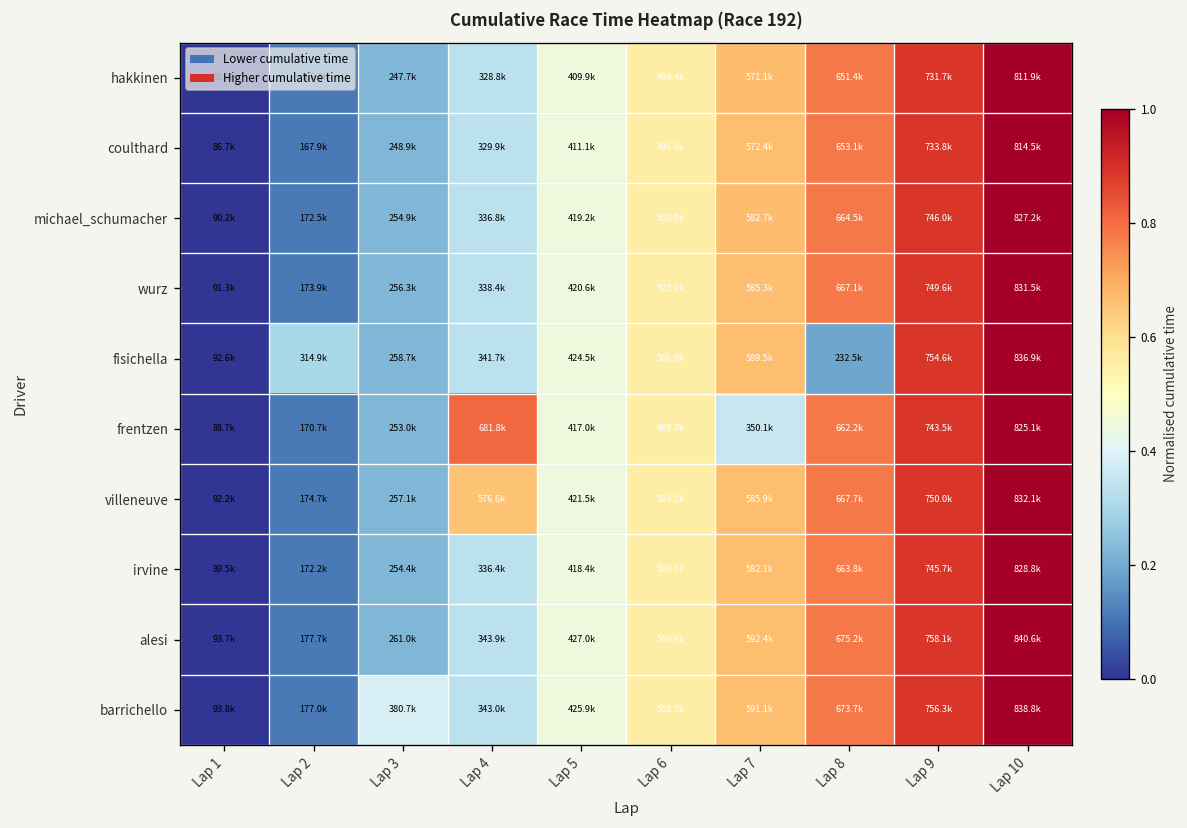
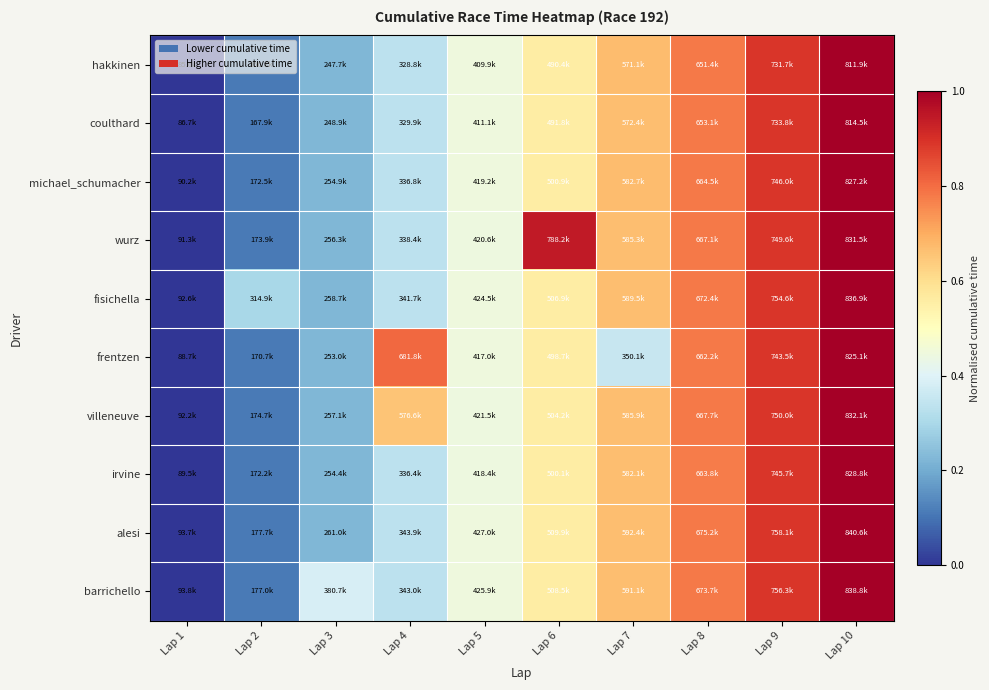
  {
    "hakkinen": {
      "Lap 3": "247.7k",
      "Lap 4": "328.8k",
      "Lap 5": "409.9k",
      "Lap 6": "490.4k",
      "Lap 7": "571.1k",
      "Lap 8": "651.4k",
      "Lap 9": "731.7k",
      "Lap 10": "811.9k"
    },
    "coulthard": {
      "Lap 1": "86.7k",
      "Lap 2": "167.9k",
      "Lap 3": "248.9k",
      "Lap 4": "329.9k",
      "Lap 5": "411.1k",
      "Lap 6": "491.8k",
      "Lap 7": "572.4k",
      "Lap 8": "653.1k",
      "Lap 9": "733.8k",
      "Lap 10": "814.5k"
    },
    "michael_schumacher": {
      "Lap 1": "90.2k",
      "Lap 2": "172.5k",
      "Lap 3": "254.9k",
      "Lap 4": "336.8k",
      "Lap 5": "419.2k",
      "Lap 6": "500.9k",
      "Lap 7": "582.7k",
      "Lap 8": "664.5k",
      "Lap 9": "746.0k",
      "Lap 10": "827.2k"
    },
    "wurz": {
      "Lap 1": "91.3k",
      "Lap 2": "173.9k",
      "Lap 3": "256.3k",
      "Lap 4": "338.4k",
      "Lap 5": "420.6k",
-     "Lap 6": "502.9k",
+     "Lap 6": "788.2k",
      "Lap 7": "585.3k",
      "Lap 8": "667.1k",
      "Lap 9": "749.6k",
      "Lap 10": "831.5k"
    },
    "fisichella": {
      "Lap 1": "92.6k",
      "Lap 2": "314.9k",
      "Lap 3": "258.7k",
      "Lap 4": "341.7k",
      "Lap 5": "424.5k",
      "Lap 6": "506.9k",
      "Lap 7": "589.5k",
-     "Lap 8": "232.5k",
+     "Lap 8": "672.4k",
      "Lap 9": "754.6k",
      "Lap 10": "836.9k"
    },
    "frentzen": {
      "Lap 1": "88.7k",
      "Lap 2": "170.7k",
      "Lap 3": "253.0k",
      "Lap 4": "681.8k",
      "Lap 5": "417.0k",
      "Lap 6": "498.7k",
      "Lap 7": "350.1k",
      "Lap 8": "662.2k",
      "Lap 9": "743.5k",
      "Lap 10": "825.1k"
    },
    "villeneuve": {
      "Lap 1": "92.2k",
      "Lap 2": "174.7k",
      "Lap 3": "257.1k",
      "Lap 4": "576.6k",
      "Lap 5": "421.5k",
      "Lap 6": "504.2k",
      "Lap 7": "585.9k",
      "Lap 8": "667.7k",
      "Lap 9": "750.0k",
      "Lap 10": "832.1k"
    },
    "irvine": {
      "Lap 1": "89.5k",
      "Lap 2": "172.2k",
      "Lap 3": "254.4k",
      "Lap 4": "336.4k",
      "Lap 5": "418.4k",
      "Lap 6": "500.1k",
      "Lap 7": "582.1k",
      "Lap 8": "663.8k",
      "Lap 9": "745.7k",
      "Lap 10": "828.8k"
    },
    "alesi": {
      "Lap 1": "93.7k",
      "Lap 2": "177.7k",
      "Lap 3": "261.0k",
      "Lap 4": "343.9k",
      "Lap 5": "427.0k",
      "Lap 6": "509.9k",
      "Lap 7": "592.4k",
      "Lap 8": "675.2k",
      "Lap 9": "758.1k",
      "Lap 10": "840.6k"
    },
    "barrichello": {
      "Lap 1": "93.8k",
      "Lap 2": "177.0k",
      "Lap 3": "380.7k",
      "Lap 4": "343.0k",
      "Lap 5": "425.9k",
      "Lap 6": "508.5k",
      "Lap 7": "591.1k",
      "Lap 8": "673.7k",
      "Lap 9": "756.3k",
      "Lap 10": "838.8k"
    }
  }
